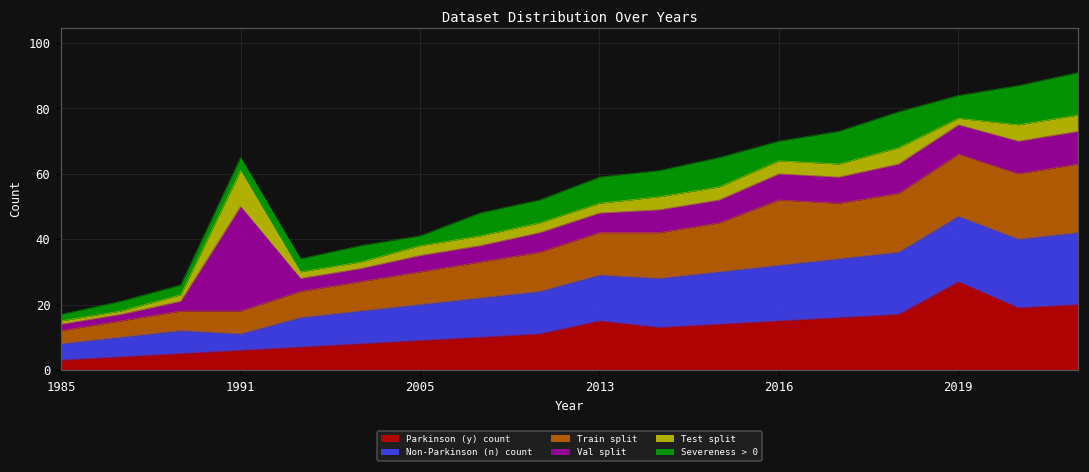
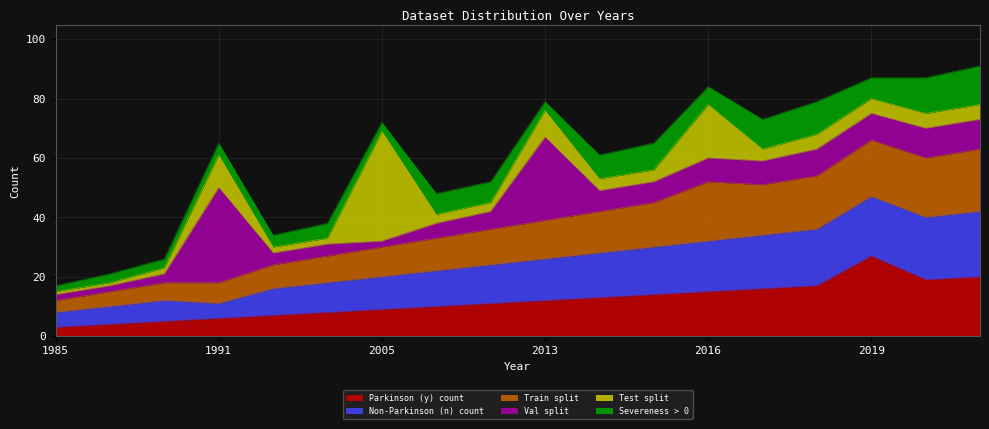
  {
    "Parkinson (y) count": {
      "1985": 3,
      "1991": 6,
      "2005": 9,
-     "2013": 15,
+     "2013": 12,
      "2016": 15,
      "2019": 27
    },
    "Non-Parkinson (n) count": {
      "1985": 5,
      "1991": 5,
      "2005": 11,
      "2013": 14,
      "2016": 17,
      "2019": 20
    },
    "Train split": {
      "1985": 4,
      "1991": 7,
      "2005": 10,
      "2013": 13,
      "2016": 20,
      "2019": 19
    },
    "Val split": {
      "1985": 2,
      "1991": 32,
-     "2005": 5,
-     "2013": 6,
+     "2005": 2,
+     "2013": 28,
      "2016": 8,
      "2019": 9
    },
    "Test split": {
      "1985": 1,
      "1991": 11,
-     "2005": 3,
-     "2013": 3,
-     "2016": 4,
-     "2019": 2
+     "2005": 37,
+     "2013": 9,
+     "2016": 18,
+     "2019": 5
    },
    "Severeness > 0": {
      "1985": 2,
      "1991": 4,
      "2005": 3,
-     "2013": 8,
+     "2013": 3,
      "2016": 6,
      "2019": 7
    }
  }
